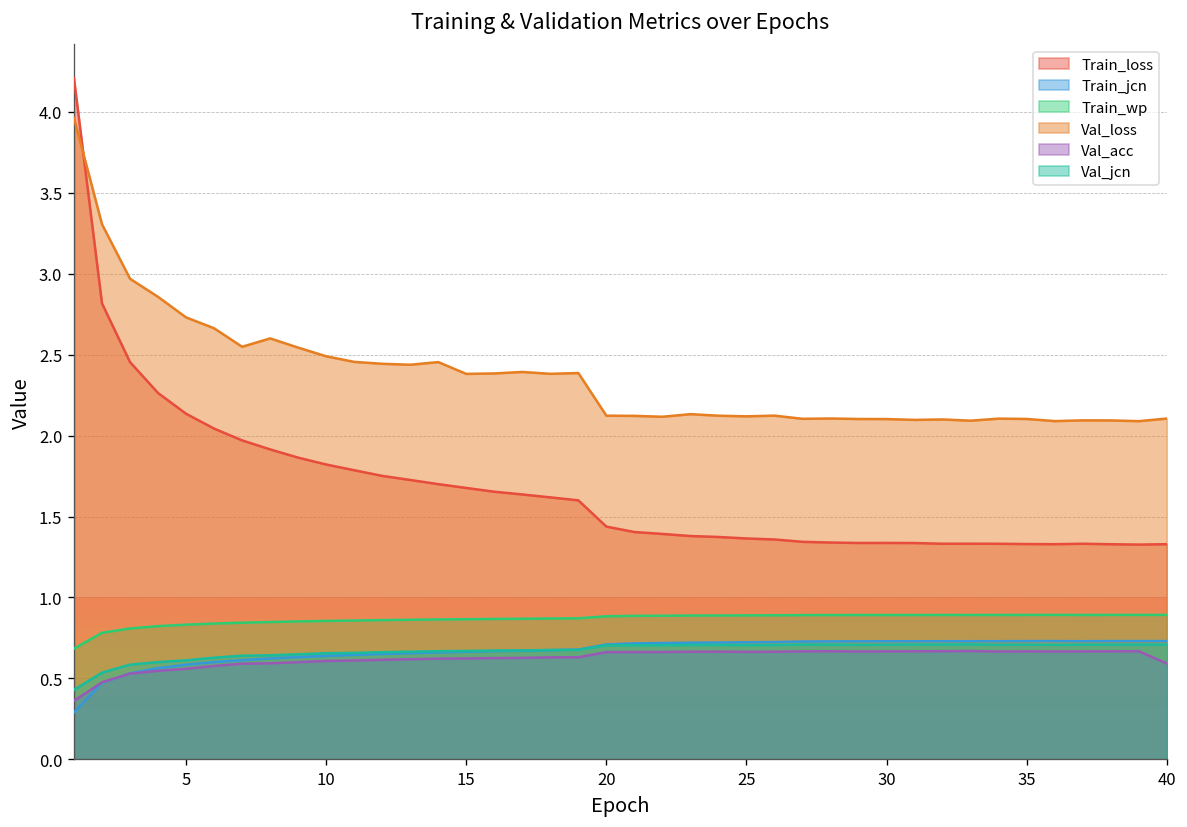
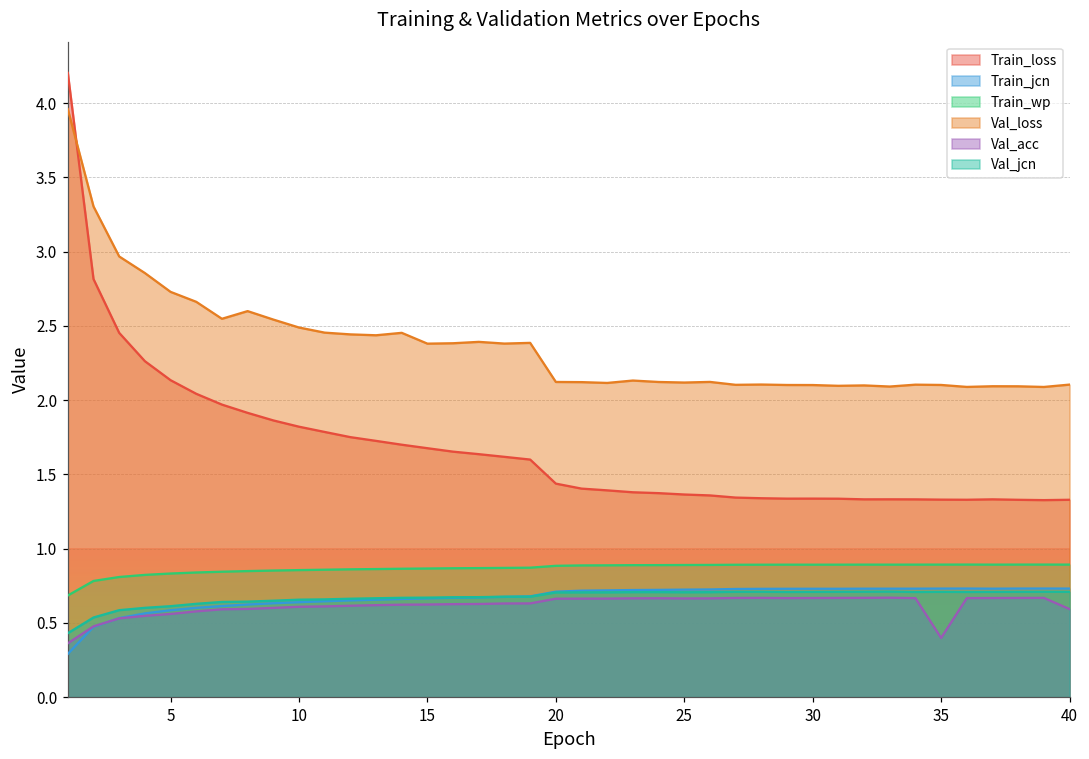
  {
    "Val_acc": {
      "5": 0.56,
      "10": 0.61,
      "15": 0.62,
      "20": 0.66,
      "25": 0.66,
      "30": 0.67,
-     "35": 0.67,
+     "35": 0.40,
      "40": 0.59
    }
  }
